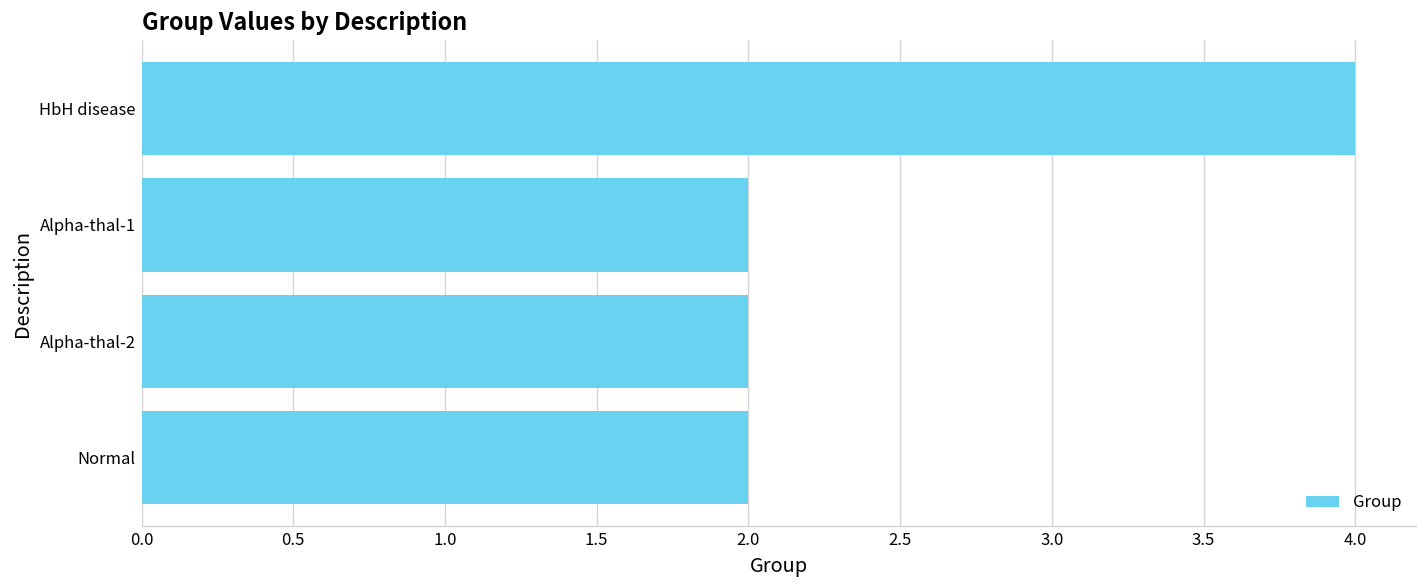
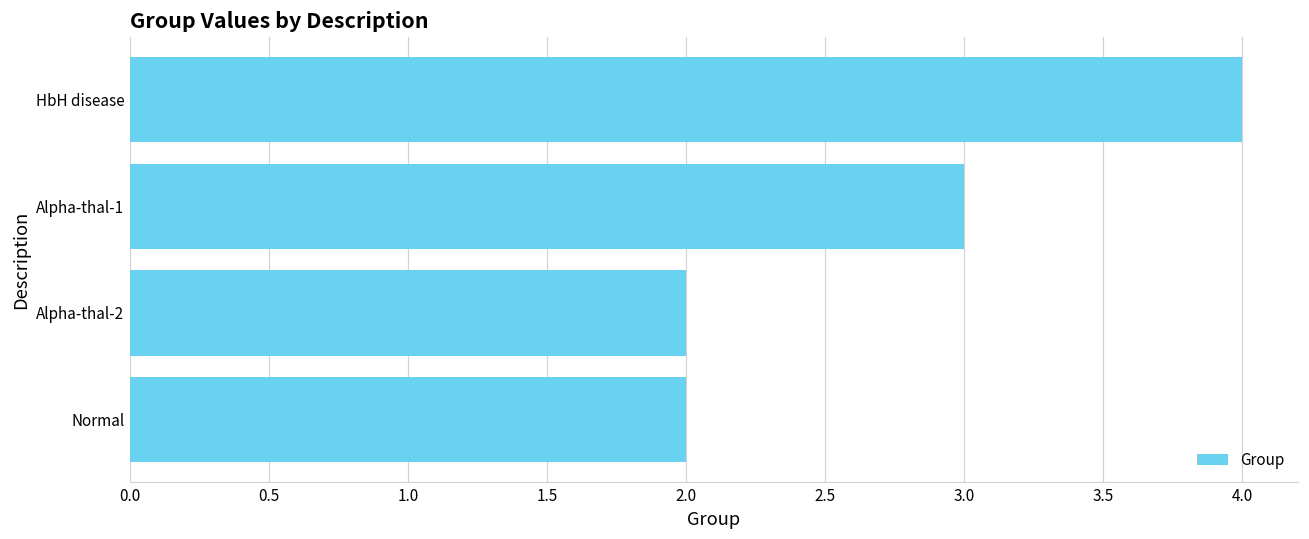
  {
    "HbH disease": 4,
-   "Alpha-thal-1": 2,
+   "Alpha-thal-1": 3,
    "Alpha-thal-2": 2,
    "Normal": 2
  }
